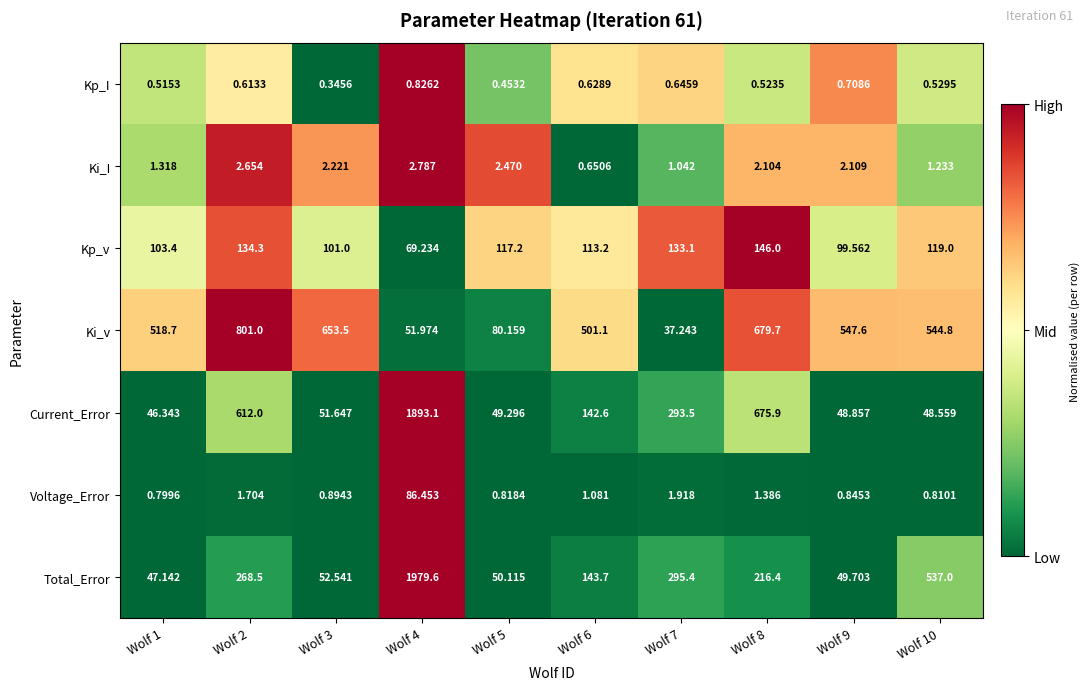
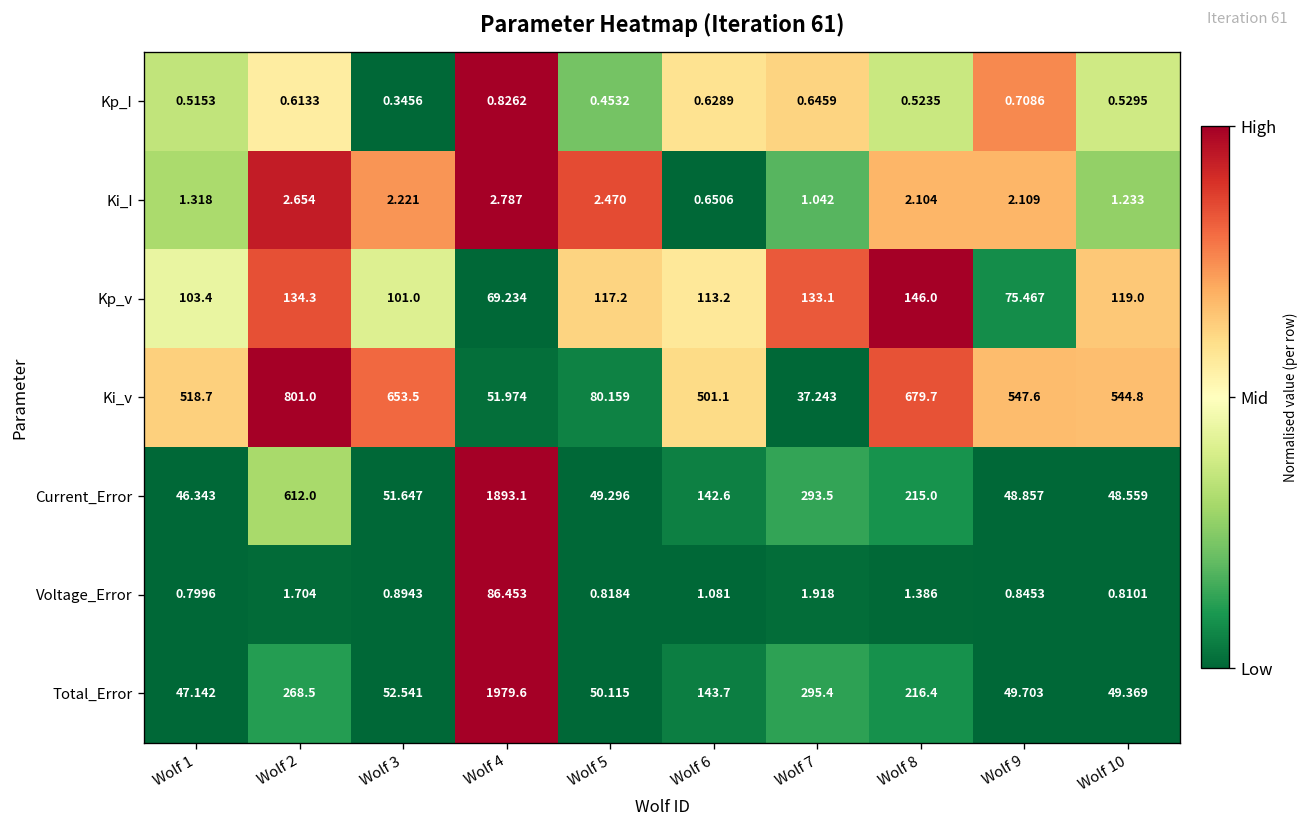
  {
    "Kp_I": {
      "Wolf 1": 0.5153,
      "Wolf 2": 0.6133,
      "Wolf 3": 0.3456,
      "Wolf 4": 0.8262,
      "Wolf 5": 0.4532,
      "Wolf 6": 0.6289,
      "Wolf 7": 0.6459,
      "Wolf 8": 0.5235,
      "Wolf 9": 0.7086,
      "Wolf 10": 0.5295
    },
    "Ki_I": {
      "Wolf 1": 1.318,
      "Wolf 2": 2.654,
      "Wolf 3": 2.221,
      "Wolf 4": 2.787,
      "Wolf 5": 2.470,
      "Wolf 6": 0.6506,
      "Wolf 7": 1.042,
      "Wolf 8": 2.104,
      "Wolf 9": 2.109,
      "Wolf 10": 1.233
    },
    "Kp_v": {
      "Wolf 1": 103.4,
      "Wolf 2": 134.3,
      "Wolf 3": 101.0,
      "Wolf 4": 69.234,
      "Wolf 5": 117.2,
      "Wolf 6": 113.2,
      "Wolf 7": 133.1,
      "Wolf 8": 146.0,
-     "Wolf 9": 99.562,
+     "Wolf 9": 75.467,
      "Wolf 10": 119.0
    },
    "Ki_v": {
      "Wolf 1": 518.7,
      "Wolf 2": 801.0,
      "Wolf 3": 653.5,
      "Wolf 4": 51.974,
      "Wolf 5": 80.159,
      "Wolf 6": 501.1,
      "Wolf 7": 37.243,
      "Wolf 8": 679.7,
      "Wolf 9": 547.6,
      "Wolf 10": 544.8
    },
    "Current_Error": {
      "Wolf 1": 46.343,
      "Wolf 2": 612.0,
      "Wolf 3": 51.647,
      "Wolf 4": 1893.1,
      "Wolf 5": 49.296,
      "Wolf 6": 142.6,
      "Wolf 7": 293.5,
-     "Wolf 8": 675.9,
+     "Wolf 8": 215.0,
      "Wolf 9": 48.857,
      "Wolf 10": 48.559
    },
    "Voltage_Error": {
      "Wolf 1": 0.7996,
      "Wolf 2": 1.704,
      "Wolf 3": 0.8943,
      "Wolf 4": 86.453,
      "Wolf 5": 0.8184,
      "Wolf 6": 1.081,
      "Wolf 7": 1.918,
      "Wolf 8": 1.386,
      "Wolf 9": 0.8453,
      "Wolf 10": 0.8101
    },
    "Total_Error": {
      "Wolf 1": 47.142,
      "Wolf 2": 268.5,
      "Wolf 3": 52.541,
      "Wolf 4": 1979.6,
      "Wolf 5": 50.115,
      "Wolf 6": 143.7,
      "Wolf 7": 295.4,
      "Wolf 8": 216.4,
      "Wolf 9": 49.703,
-     "Wolf 10": 537.0
+     "Wolf 10": 49.369
    }
  }
